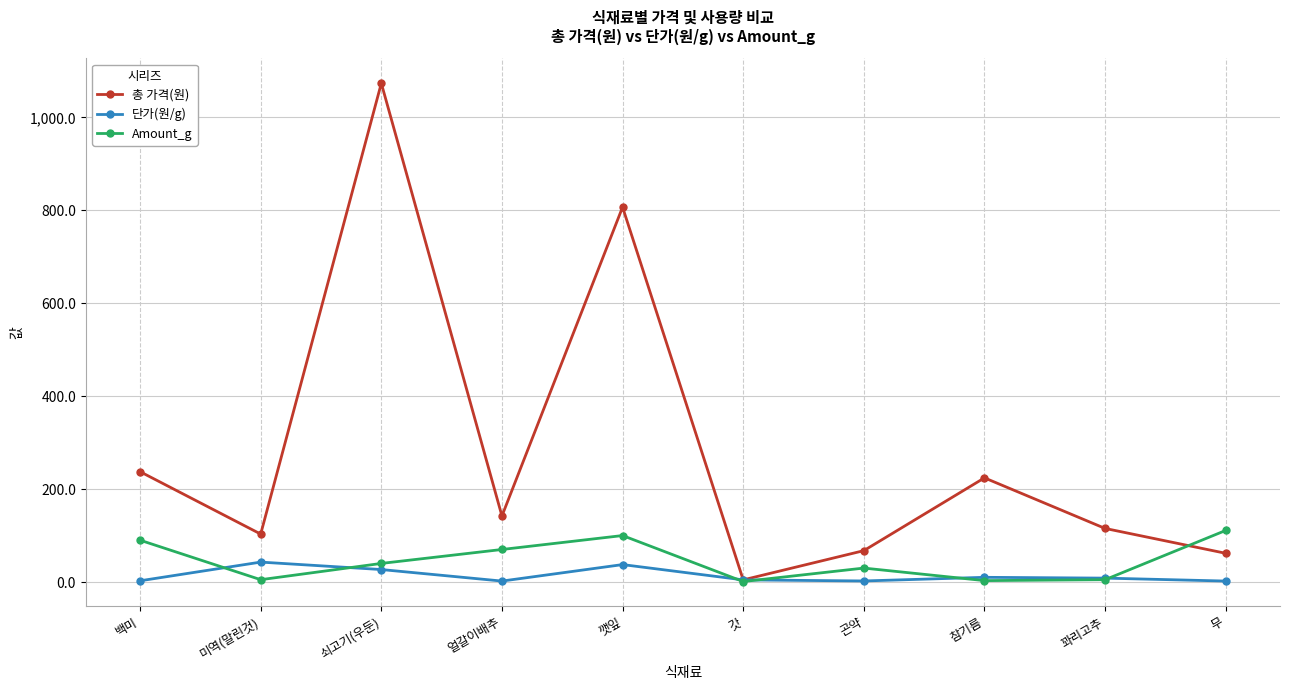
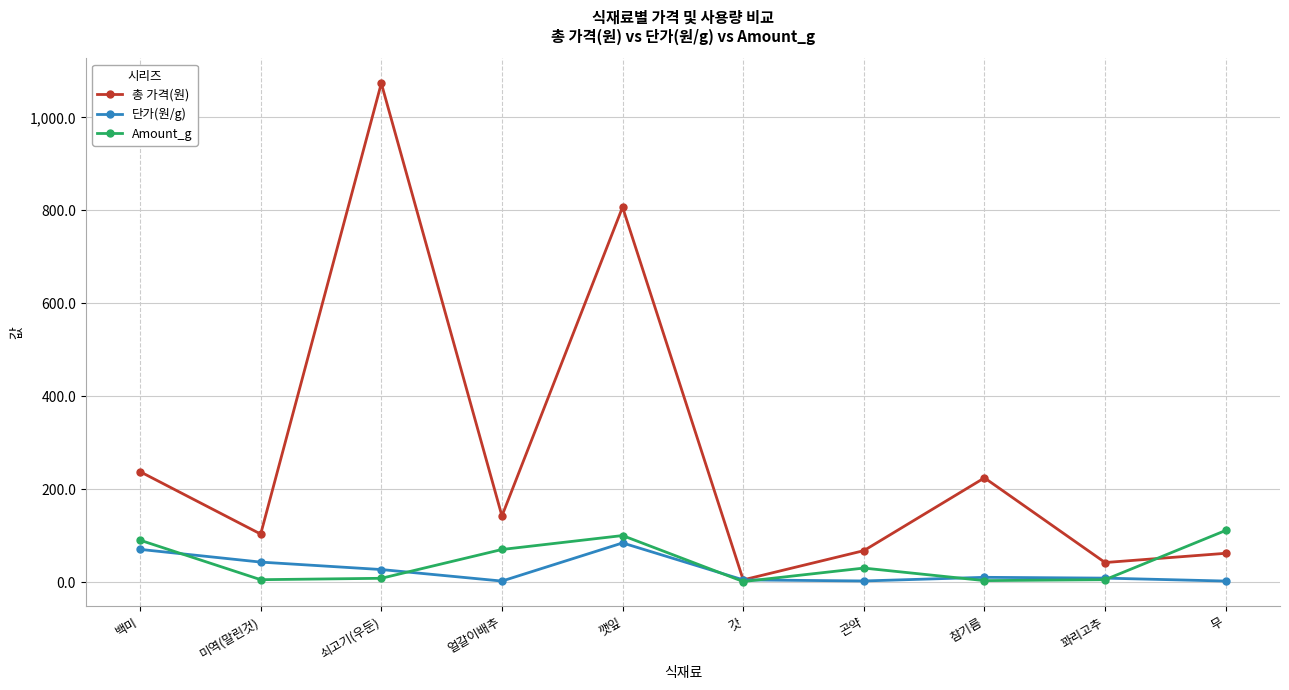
  {
    "총 가격(원)": {
      "백미": "240",
      "미역(말린것)": "100",
      "쇠고기(우둔)": "1,070",
      "얼갈이배추": "140",
      "깻잎": "810",
      "곤약": "70",
      "참기름": "220",
-     "꽈리고추": "120",
+     "꽈리고추": "40",
      "무": "60"
    },
    "단가(원/g)": {
-     "백미": "0",
+     "백미": "70",
      "미역(말린것)": "40",
      "쇠고기(우둔)": "30",
      "얼갈이배추": "0",
-     "깻잎": "40",
+     "깻잎": "80",
      "곤약": "0",
      "참기름": "10",
      "무": "0"
    },
    "Amount_g": {
      "백미": "90",
      "미역(말린것)": "10",
-     "쇠고기(우둔)": "40",
+     "쇠고기(우둔)": "10",
      "얼갈이배추": "70",
      "깻잎": "100",
      "곤약": "30",
      "참기름": "0",
      "무": "110"
    }
  }
